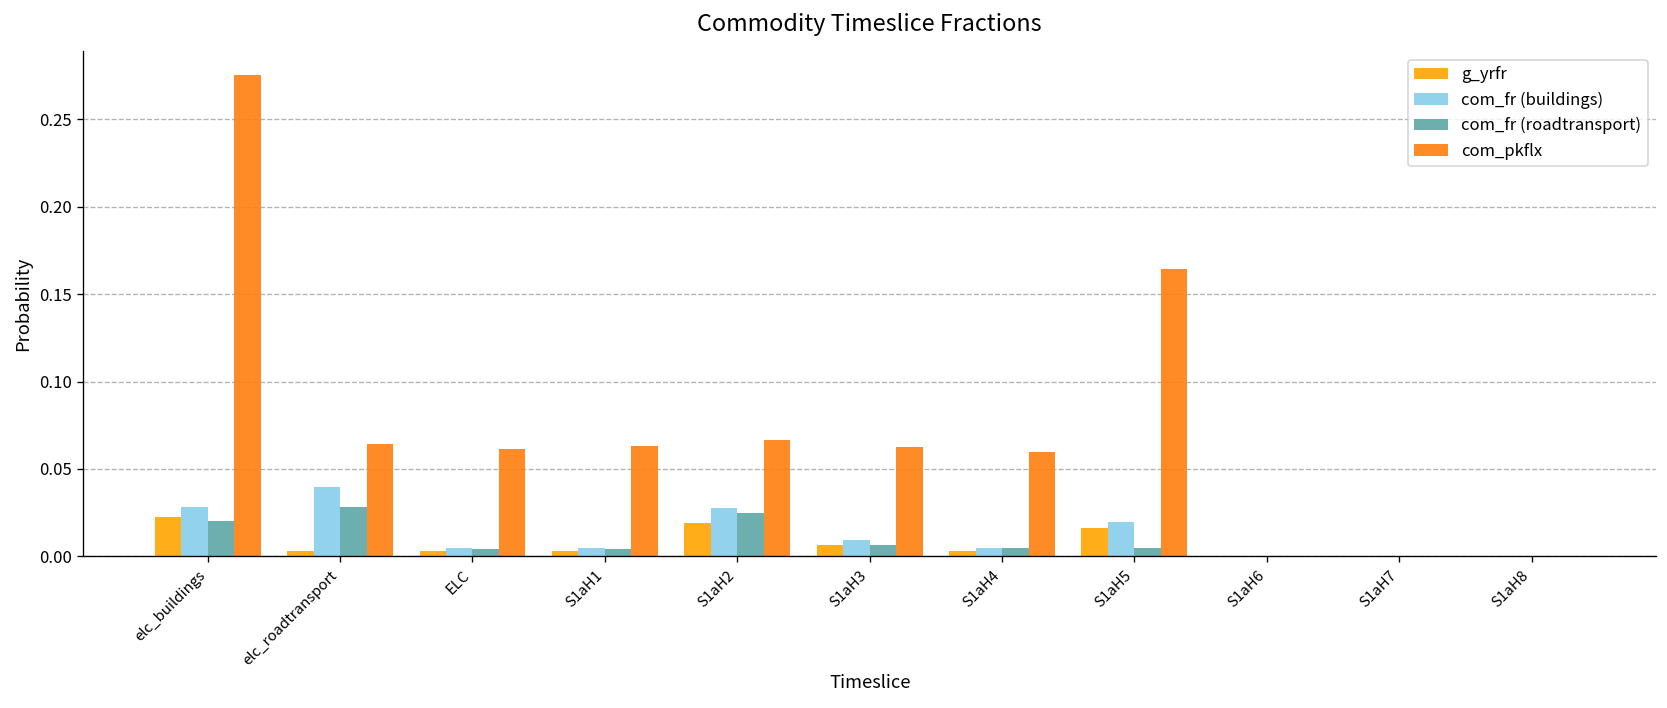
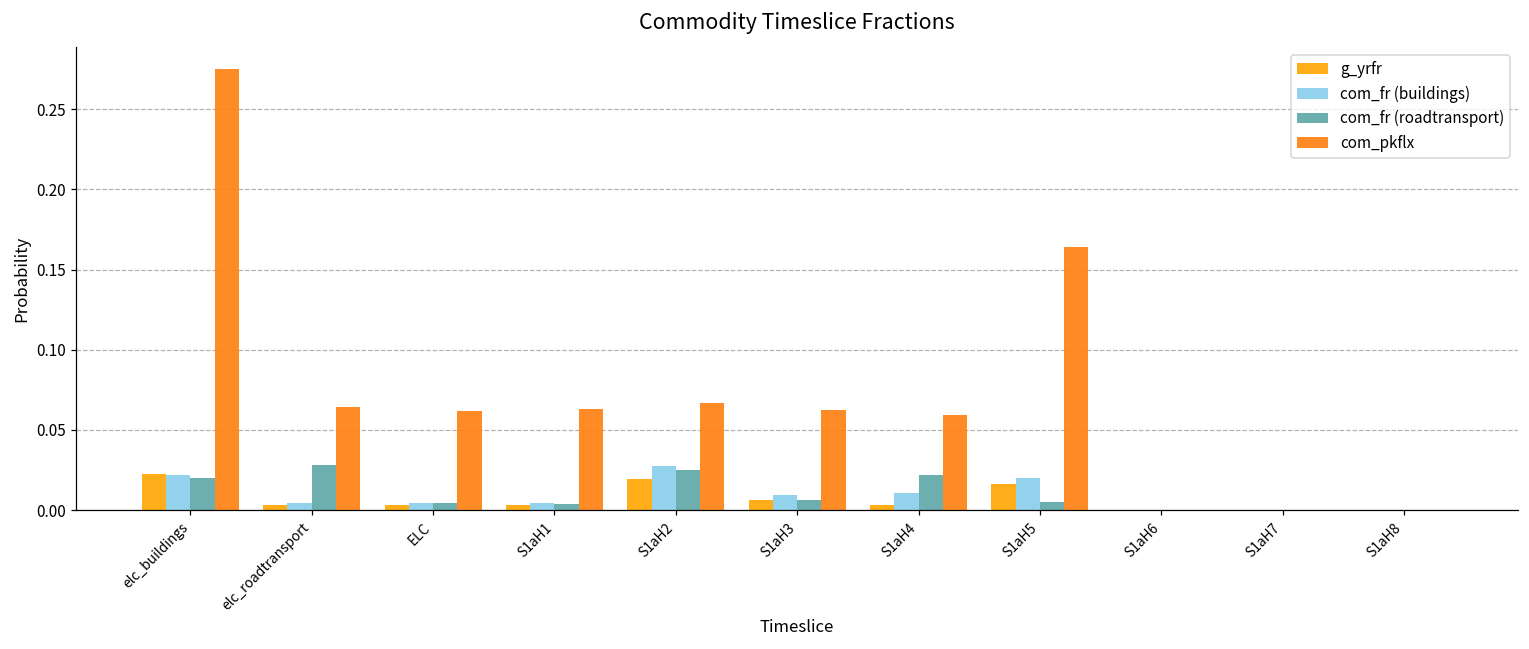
  {
    "com_fr (buildings)": {
-     "elc_buildings": 0.028,
-     "elc_roadtransport": 0.039,
+     "elc_buildings": 0.022,
+     "elc_roadtransport": 0.004,
      "ELC": 0.005,
      "S1aH1": 0.005,
      "S1aH2": 0.028,
      "S1aH3": 0.009,
-     "S1aH4": 0.005,
+     "S1aH4": 0.010,
      "S1aH5": 0.020
    },
    "com_fr (roadtransport)": {
      "elc_buildings": 0.020,
      "elc_roadtransport": 0.028,
      "ELC": 0.004,
      "S1aH1": 0.004,
      "S1aH2": 0.025,
      "S1aH3": 0.006,
-     "S1aH4": 0.005,
+     "S1aH4": 0.022,
      "S1aH5": 0.005
    }
  }
